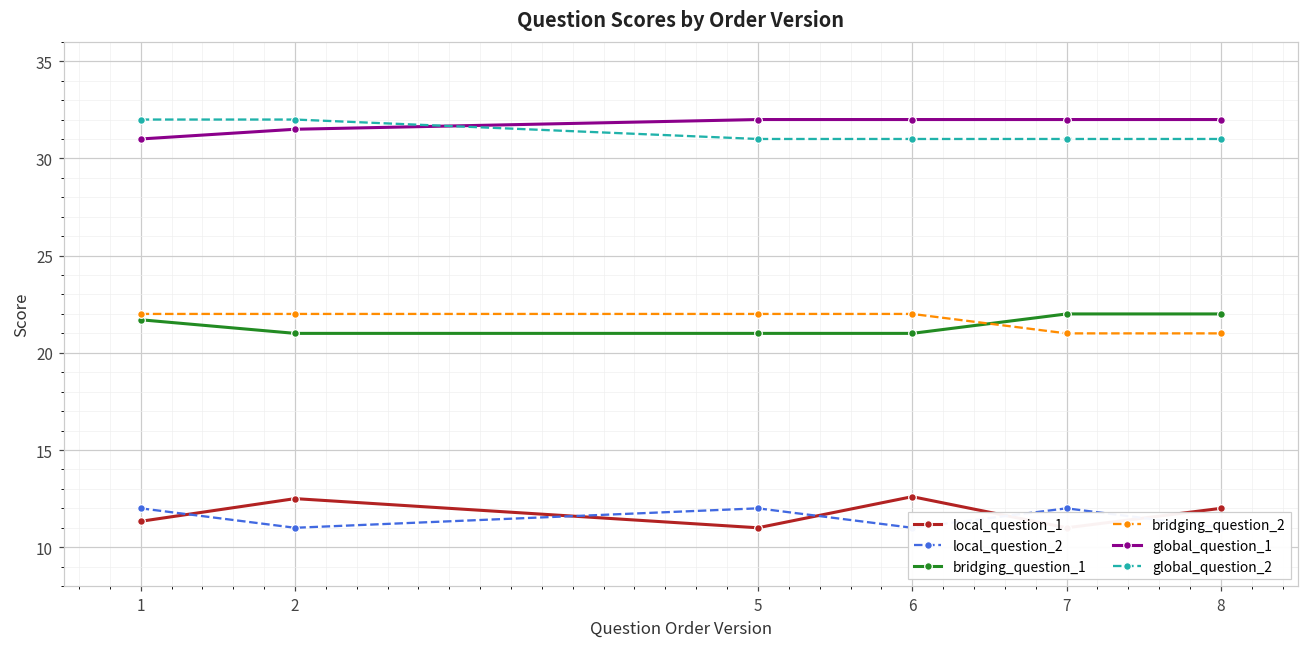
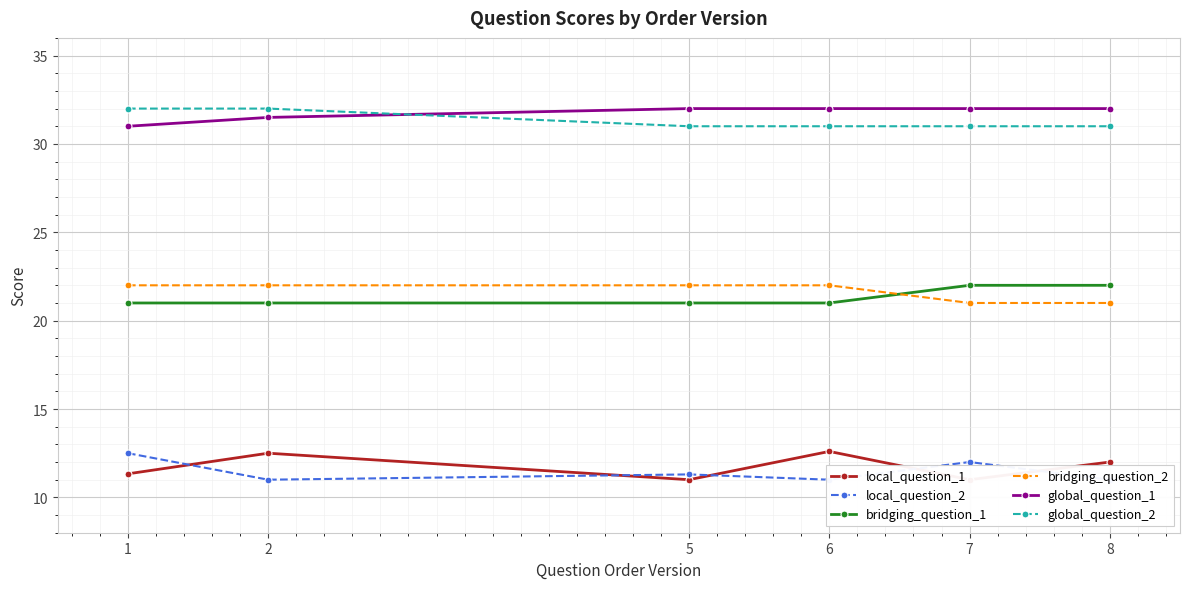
  {
    "local_question_1": {
      "1": 11.3,
      "2": 12.5,
      "5": 11.0,
      "6": 12.6,
      "8": 12.0
    },
    "local_question_2": {
-     "1": 12.0,
+     "1": 12.5,
      "2": 11.0,
-     "5": 12.0,
+     "5": 11.3,
      "7": 12.0
    },
    "bridging_question_1": {
-     "1": 21.7,
+     "1": 21.0,
      "2": 21.0,
      "5": 21.0,
      "6": 21.0,
      "7": 22.0,
      "8": 22.0
    },
    "bridging_question_2": {
      "1": 22.0,
      "2": 22.0,
      "5": 22.0,
      "6": 22.0,
      "7": 21.0,
      "8": 21.0
    },
    "global_question_1": {
      "1": 31.0,
      "2": 31.5,
      "5": 32.0,
      "6": 32.0,
      "7": 32.0,
      "8": 32.0
    },
    "global_question_2": {
      "1": 32.0,
      "2": 32.0,
      "5": 31.0,
      "6": 31.0,
      "7": 31.0,
      "8": 31.0
    }
  }
